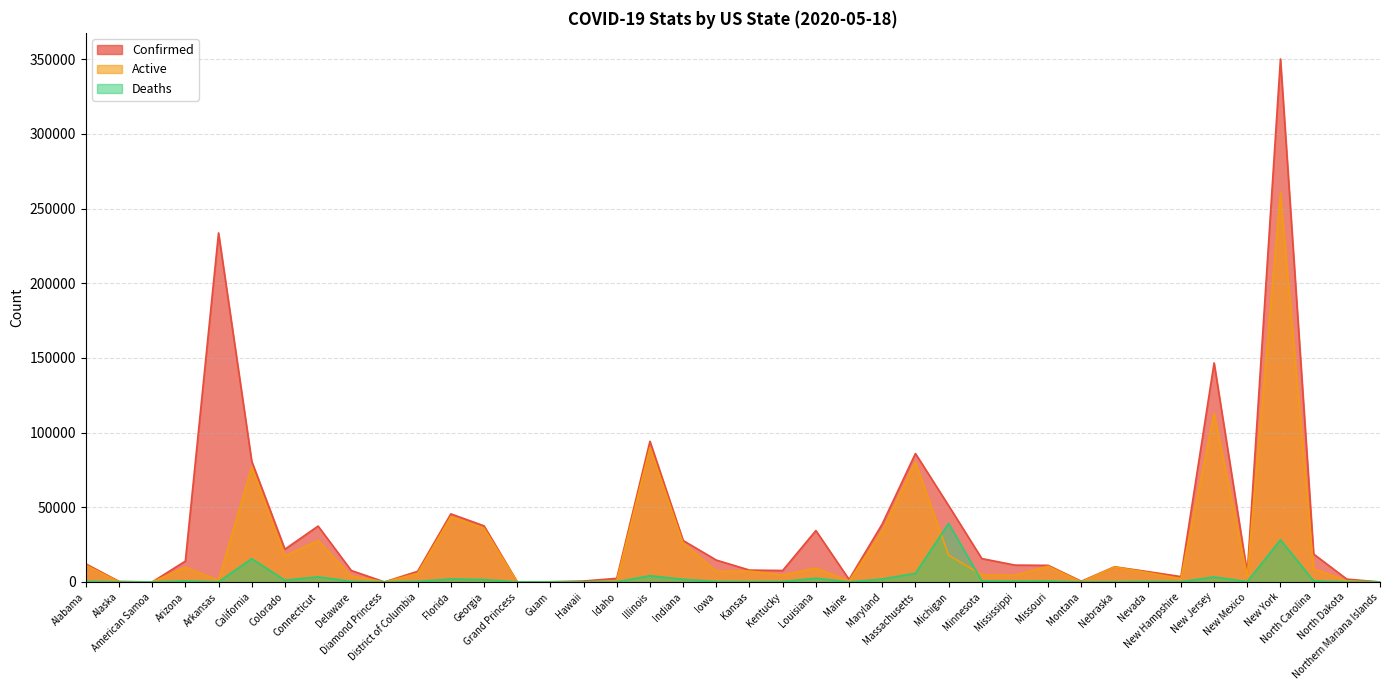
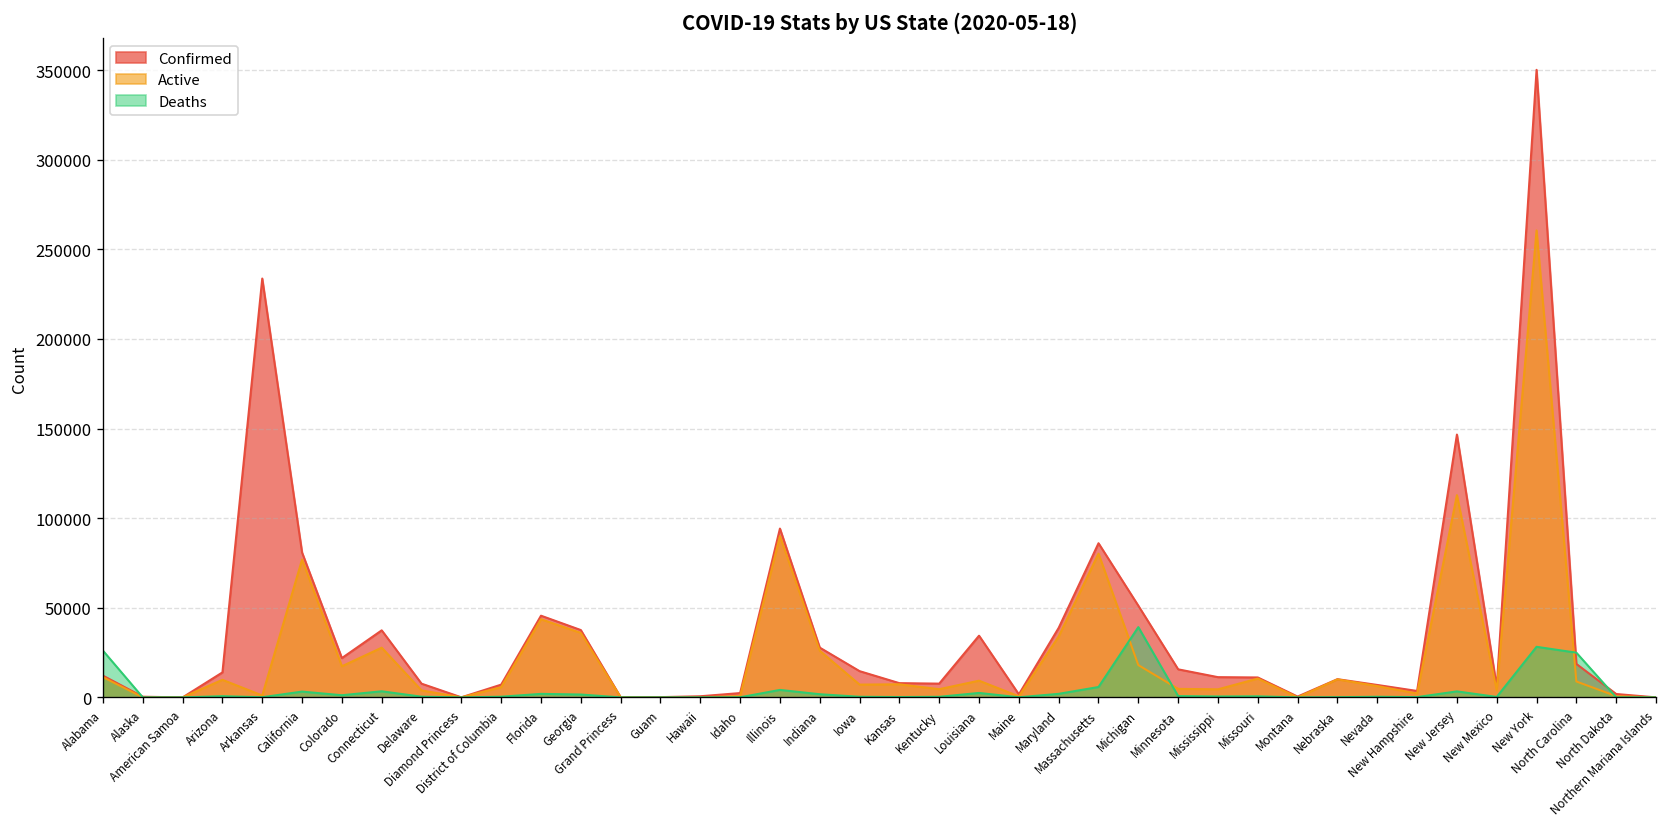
  {
    "Confirmed": {
      "Arizona": 14000,
      "Arkansas": 234000,
      "California": 81000,
      "Colorado": 22000,
      "Connecticut": 37000,
      "Delaware": 8000,
      "Florida": 46000,
      "Illinois": 94000,
      "Indiana": 28000,
      "Iowa": 15000,
      "Kentucky": 8000,
      "Louisiana": 34000,
      "Maryland": 39000,
      "Massachusetts": 86000,
      "Michigan": 51000,
      "Minnesota": 16000,
      "Mississippi": 11000,
      "New Jersey": 147000,
      "New Mexico": 6000,
      "New York": 350000,
      "North Carolina": 19000
    },
    "Active": {
      "Arizona": 10000,
      "California": 77000,
      "Colorado": 17000,
      "Connecticut": 28000,
      "Delaware": 4000,
      "Florida": 44000,
      "Illinois": 90000,
      "Indiana": 26000,
      "Iowa": 7000,
      "Kentucky": 5000,
      "Louisiana": 9000,
      "Maryland": 34000,
      "Massachusetts": 80000,
      "Michigan": 18000,
      "Minnesota": 5000,
      "Mississippi": 5000,
      "New Jersey": 113000,
      "New Mexico": 4000,
      "New York": 261000,
      "North Carolina": 9000
    },
    "Deaths": {
-     "Alabama": 0,
+     "Alabama": 26000,
      "Arizona": 1000,
-     "California": 16000,
+     "California": 3000,
      "Colorado": 1000,
      "Connecticut": 3000,
      "Delaware": 0,
      "District of Columbia": 0,
      "Florida": 2000,
      "Georgia": 2000,
      "Illinois": 4000,
      "Indiana": 2000,
      "Iowa": 0,
      "Kansas": 0,
      "Kentucky": 0,
      "Louisiana": 2000,
      "Maryland": 2000,
      "Massachusetts": 6000,
      "Michigan": 39000,
      "Minnesota": 1000,
      "Mississippi": 1000,
      "Missouri": 1000,
      "Nebraska": 0,
      "Nevada": 0,
      "New Hampshire": 0,
      "New Jersey": 3000,
      "New Mexico": 0,
      "New York": 28000,
-     "North Carolina": 1000
+     "North Carolina": 25000
    }
  }
